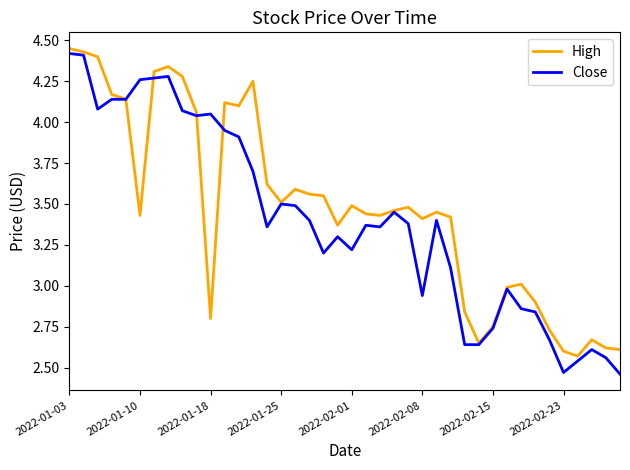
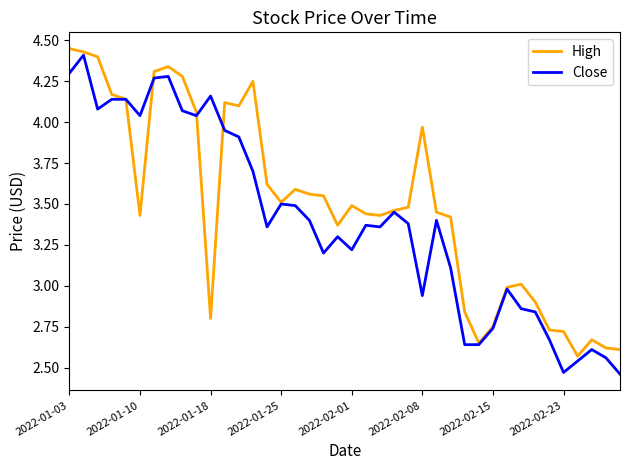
  {
    "High": {
      "2022-01-03": 4.45,
      "2022-01-10": 3.43,
      "2022-01-18": 2.80,
      "2022-02-01": 3.49,
-     "2022-02-08": 3.41,
-     "2022-02-23": 2.60
+     "2022-02-08": 3.97,
+     "2022-02-23": 2.72
    },
    "Close": {
-     "2022-01-03": 4.42,
-     "2022-01-10": 4.26,
-     "2022-01-18": 4.05,
+     "2022-01-03": 4.30,
+     "2022-01-10": 4.04,
+     "2022-01-18": 4.16,
      "2022-02-01": 3.22,
      "2022-02-08": 2.94,
      "2022-02-23": 2.47
    }
  }
